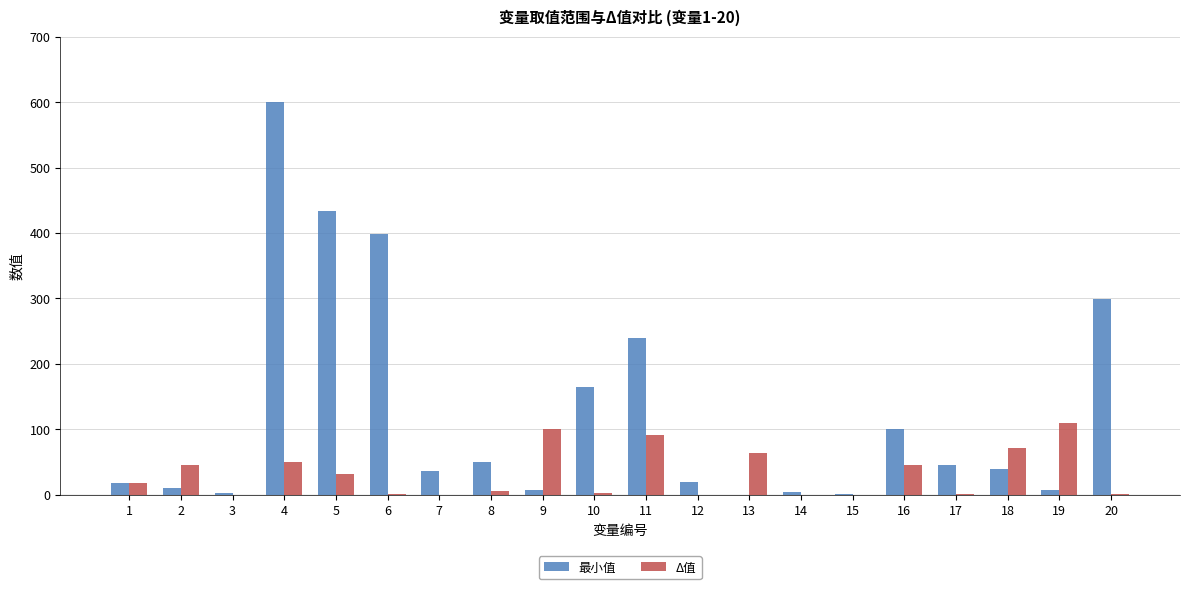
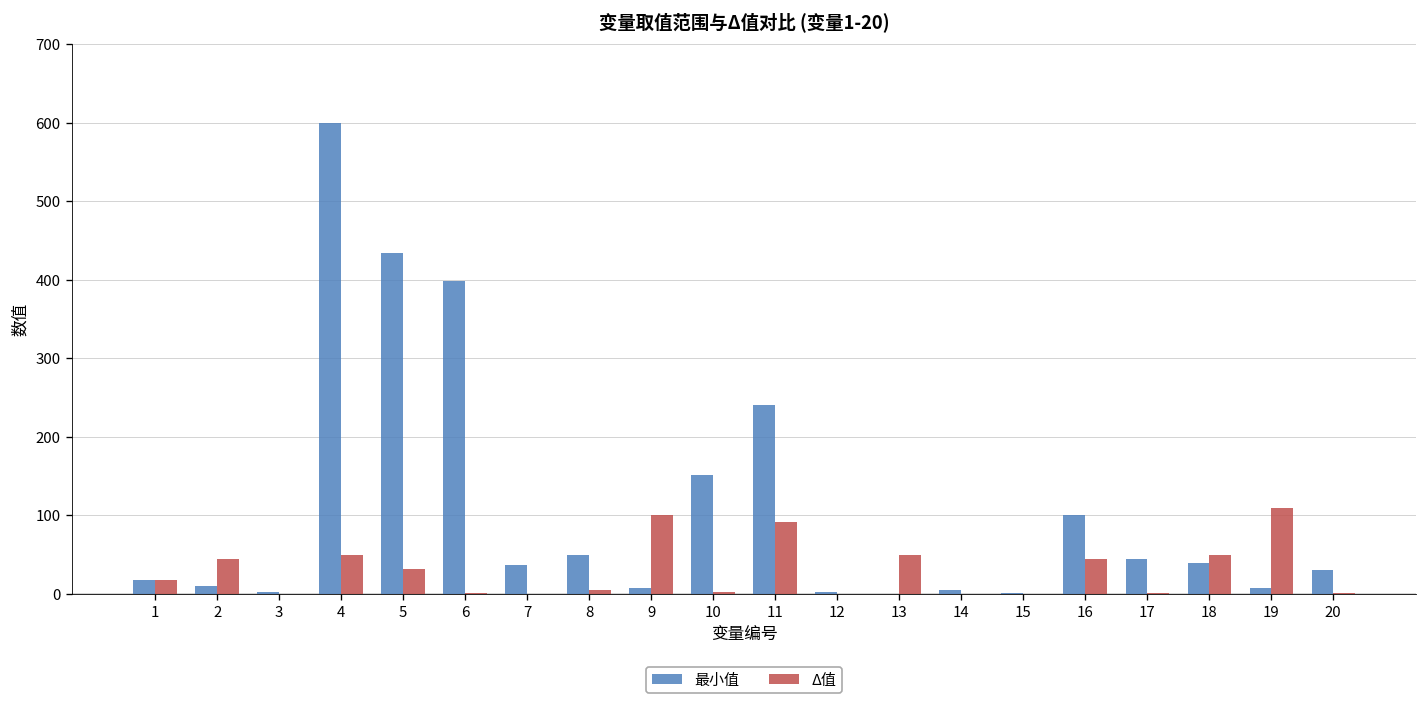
  {
    "最小值": {
      "1": 20,
      "2": 10,
      "4": 600,
      "5": 430,
      "6": 400,
      "7": 40,
      "8": 50,
      "9": 10,
-     "10": 170,
+     "10": 150,
      "11": 240,
-     "12": 20,
+     "12": 0,
      "13": 0,
      "14": 0,
      "16": 100,
      "17": 50,
      "18": 40,
      "19": 10,
-     "20": 300
+     "20": 30
    },
    "Δ值": {
      "1": 20,
      "2": 50,
      "4": 50,
      "5": 30,
      "8": 10,
      "9": 100,
      "11": 90,
-     "13": 60,
+     "13": 50,
      "16": 50,
-     "18": 70,
+     "18": 50,
      "19": 110
    }
  }
